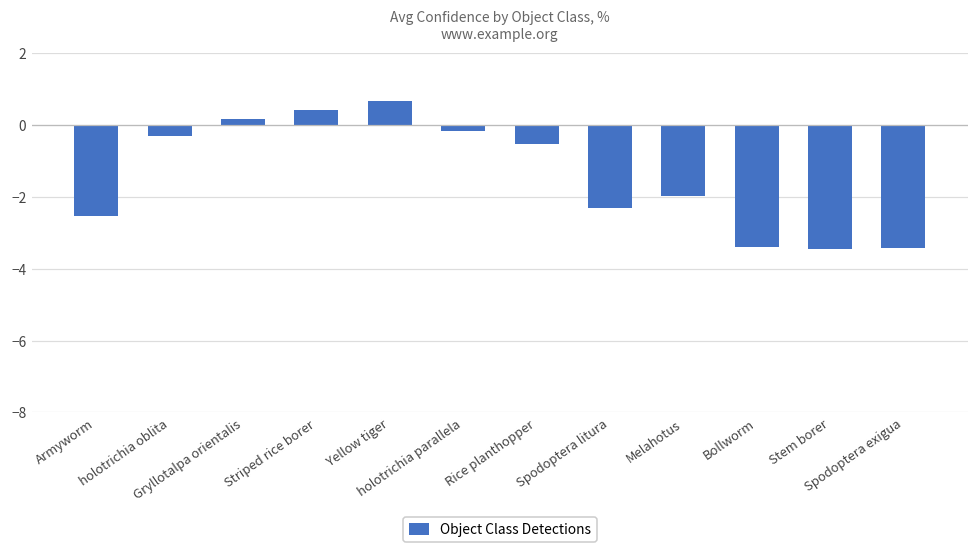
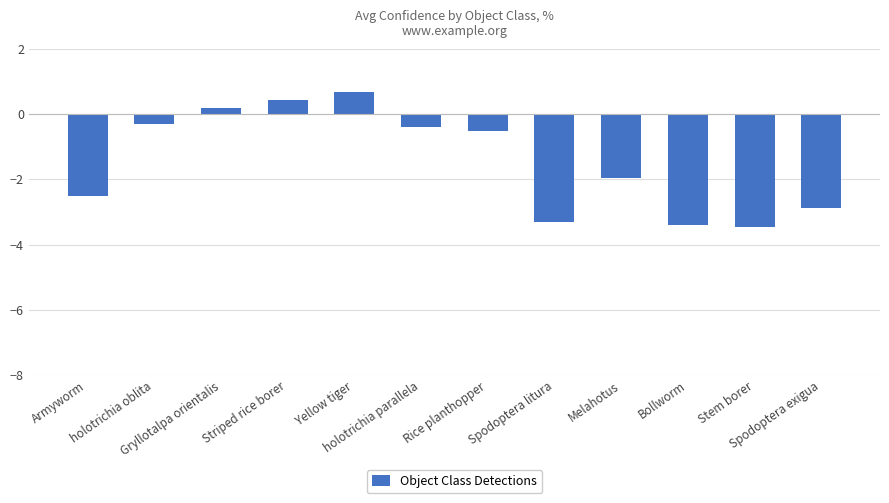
  {
    "Armyworm": -2.5,
    "holotrichia oblita": -0.3,
    "Gryllotalpa orientalis": 0.2,
    "Striped rice borer": 0.4,
    "Yellow tiger": 0.7,
-   "holotrichia parallela": -0.2,
+   "holotrichia parallela": -0.4,
    "Rice planthopper": -0.5,
-   "Spodoptera litura": -2.3,
+   "Spodoptera litura": -3.3,
    "Melahotus": -2.0,
    "Bollworm": -3.4,
    "Stem borer": -3.5,
-   "Spodoptera exigua": -3.4
+   "Spodoptera exigua": -2.9
  }
